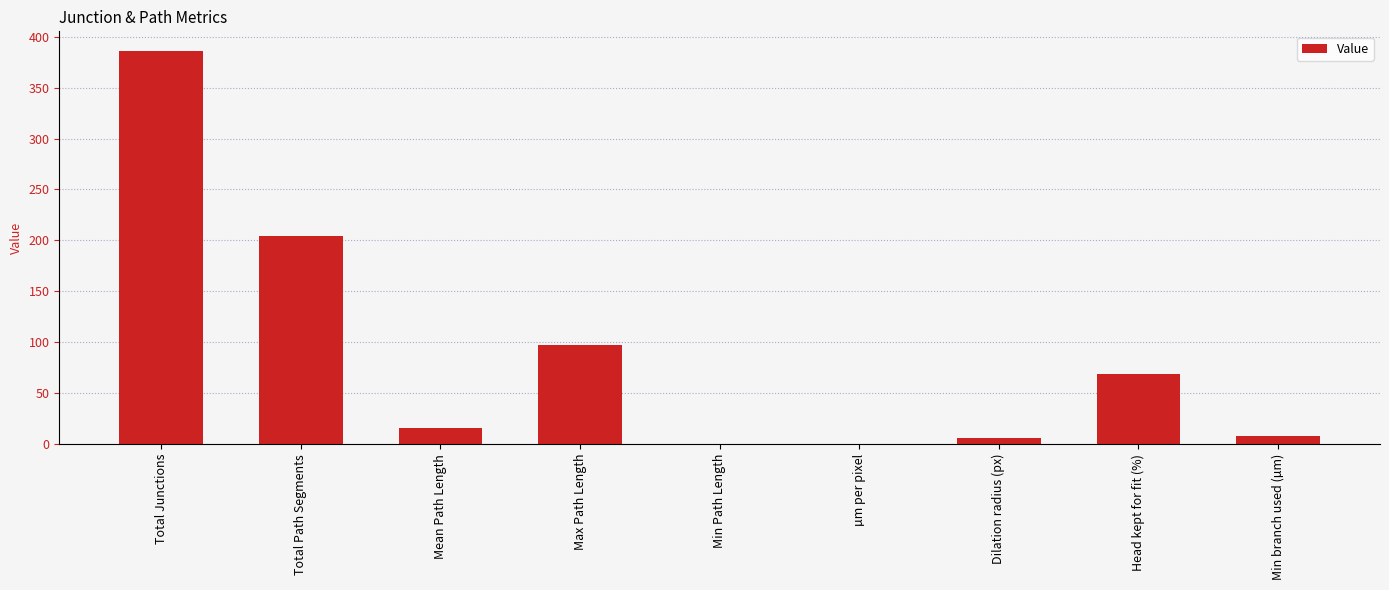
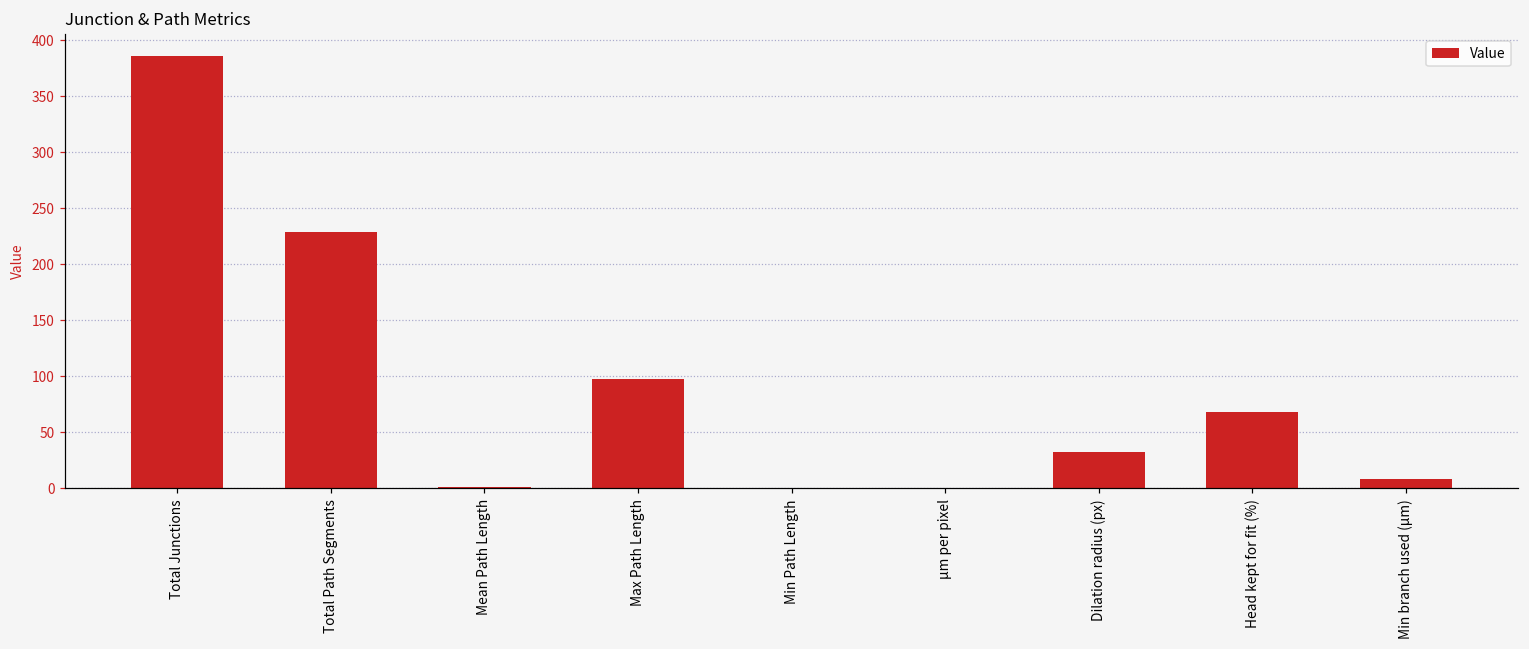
  {
    "Total Junctions": 386,
-   "Total Path Segments": 204,
-   "Mean Path Length": 16,
+   "Total Path Segments": 229,
+   "Mean Path Length": 1,
    "Max Path Length": 97,
-   "Dilation radius (px)": 6,
+   "Dilation radius (px)": 33,
    "Head kept for fit (%)": 68,
    "Min branch used (µm)": 8
  }
